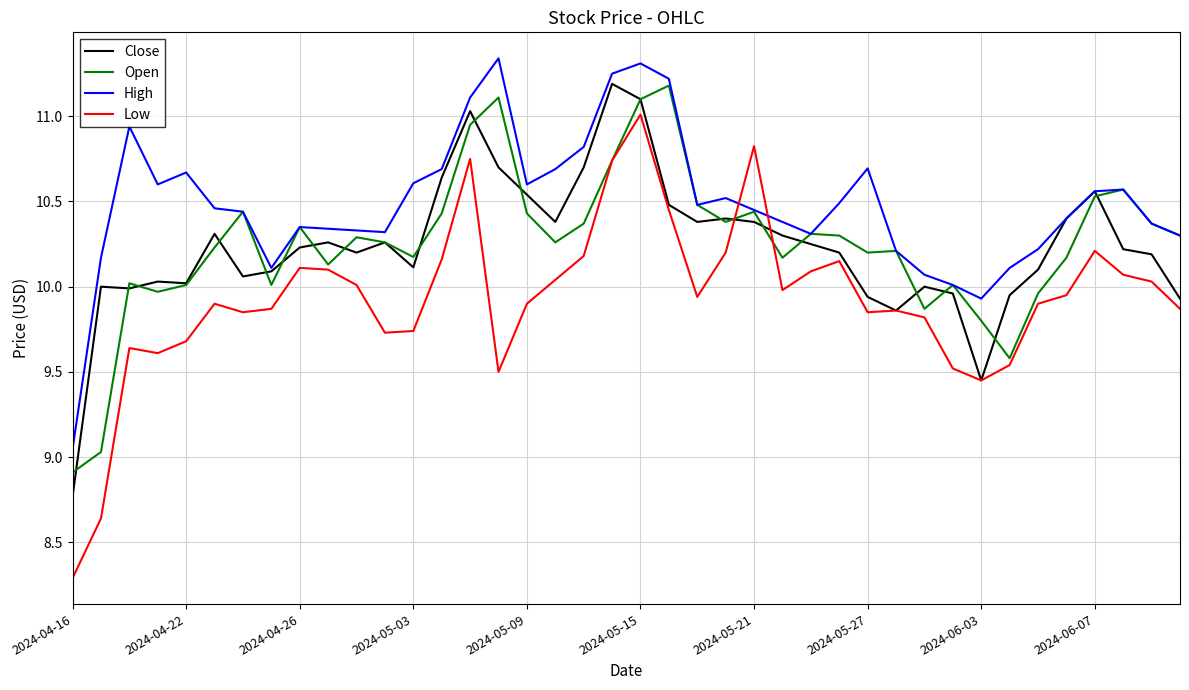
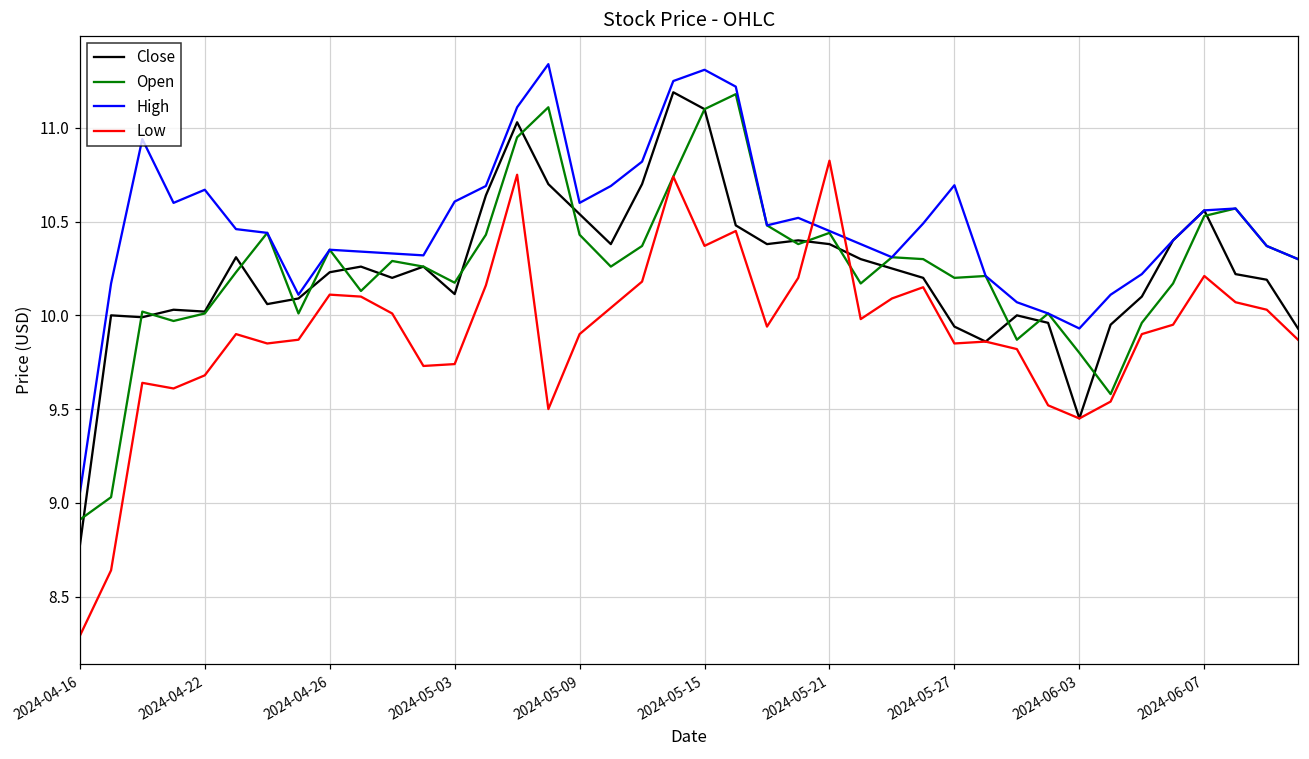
  {
    "Close": {
      "2024-04-16": 8.77,
      "2024-04-26": 10.23,
      "2024-05-03": 10.11,
      "2024-05-09": 10.54,
      "2024-05-21": 10.38,
      "2024-05-27": 9.94
    },
    "Open": {
      "2024-04-16": 8.91,
      "2024-05-03": 10.17,
      "2024-05-09": 10.43,
      "2024-05-27": 10.20,
      "2024-06-03": 9.80,
      "2024-06-07": 10.53
    },
    "High": {
      "2024-04-16": 9.05,
      "2024-04-22": 10.67,
      "2024-05-03": 10.61,
      "2024-05-09": 10.60,
      "2024-05-15": 11.31,
      "2024-05-27": 10.69,
      "2024-06-03": 9.93
    },
    "Low": {
      "2024-04-16": 8.29,
      "2024-04-22": 9.68,
      "2024-04-26": 10.11,
      "2024-05-03": 9.74,
      "2024-05-09": 9.90,
-     "2024-05-15": 11.01,
+     "2024-05-15": 10.37,
      "2024-05-21": 10.82,
      "2024-05-27": 9.85,
      "2024-06-07": 10.21
    }
  }
